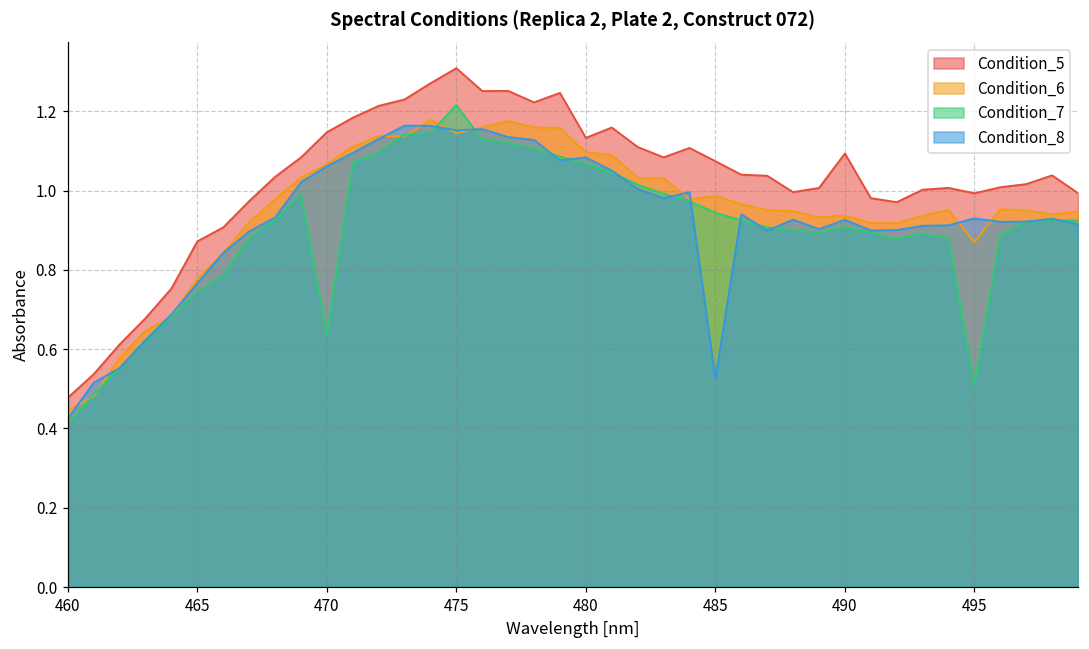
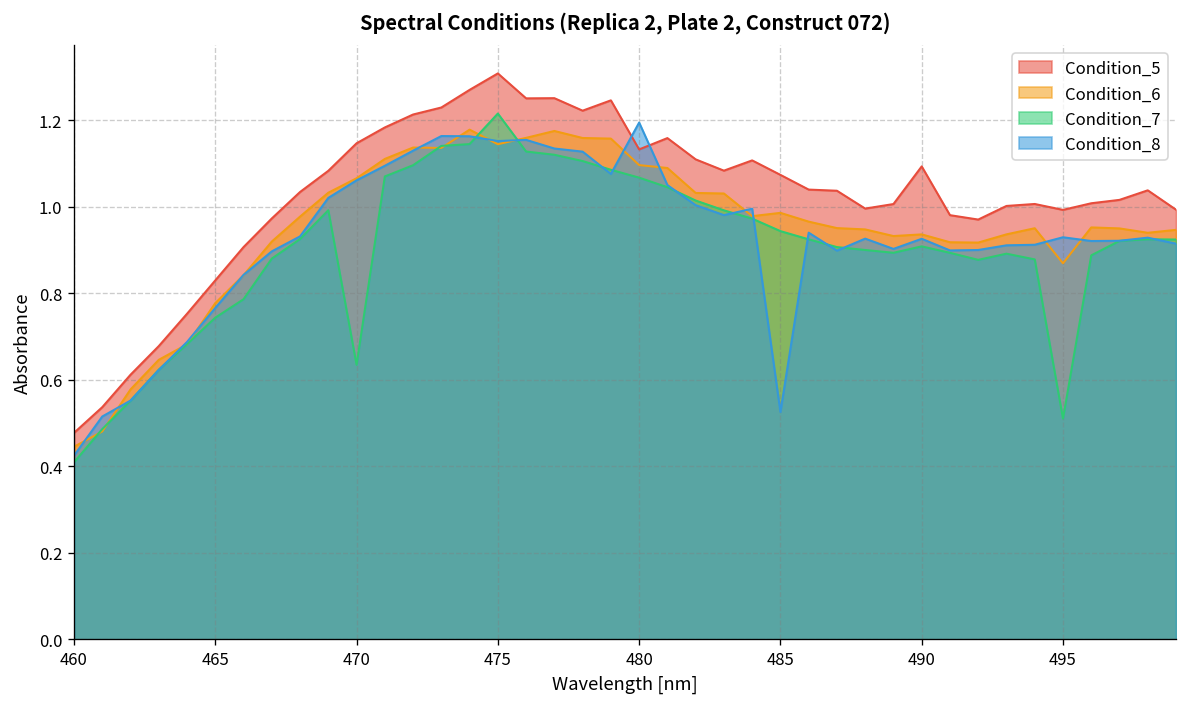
  {
    "Condition_5": {
      "460": 0.48,
-     "465": 0.87,
+     "465": 0.83,
      "470": 1.15,
      "475": 1.31,
      "480": 1.13,
      "485": 1.07,
      "490": 1.09,
      "495": 0.99
    },
    "Condition_6": {
      "460": 0.45,
      "465": 0.78,
      "475": 1.14,
      "480": 1.10,
      "485": 0.99,
      "490": 0.94,
      "495": 0.87
    },
    "Condition_7": {
      "460": 0.41,
      "465": 0.74,
      "470": 0.63,
      "475": 1.22,
      "480": 1.07,
      "485": 0.94,
      "490": 0.91,
      "495": 0.51
    },
    "Condition_8": {
      "460": 0.43,
      "465": 0.77,
      "475": 1.15,
-     "480": 1.08,
+     "480": 1.20,
      "485": 0.53,
      "490": 0.93,
      "495": 0.93
    }
  }
